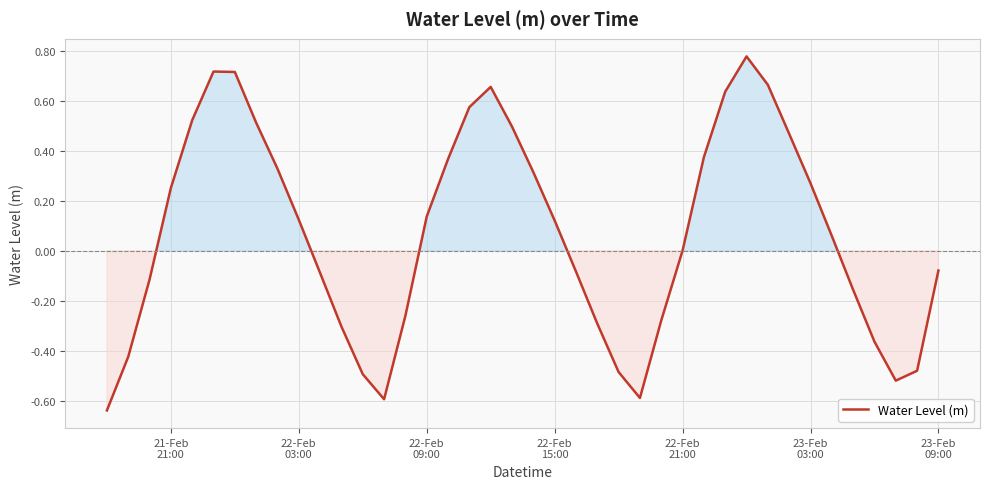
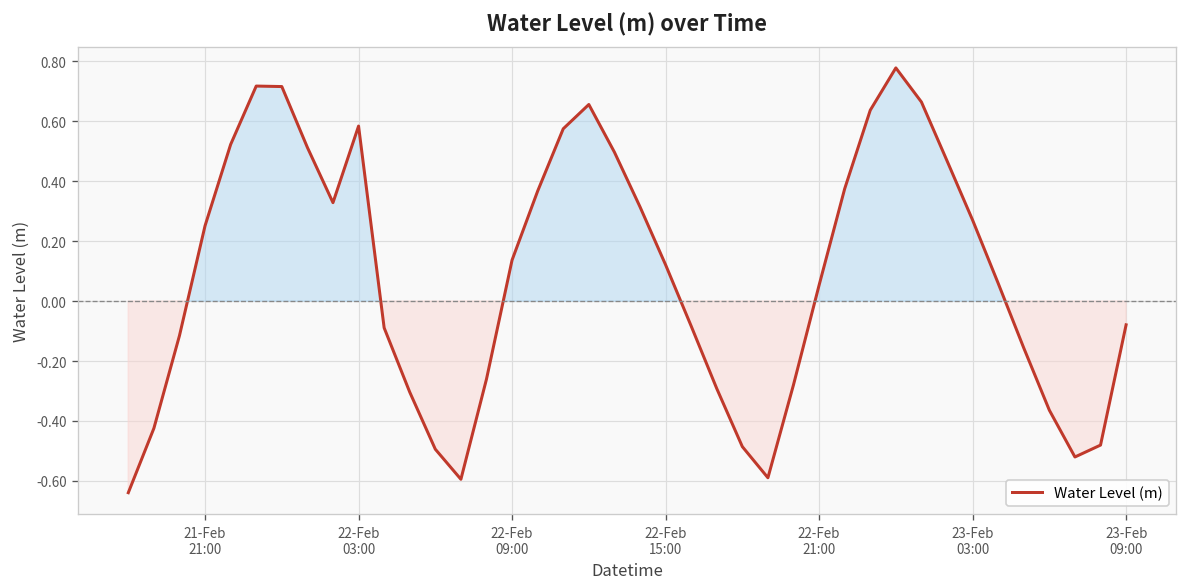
  {
    "21-Feb 21:00": 0.25,
-   "22-Feb 03:00": 0.12,
+   "22-Feb 03:00": 0.58,
    "22-Feb 09:00": 0.14,
    "22-Feb 15:00": 0.12,
-   "22-Feb 21:00": 0.00,
+   "22-Feb 21:00": 0.05,
    "23-Feb 03:00": 0.27,
    "23-Feb 09:00": -0.08
  }
